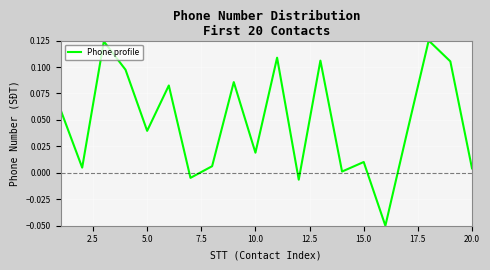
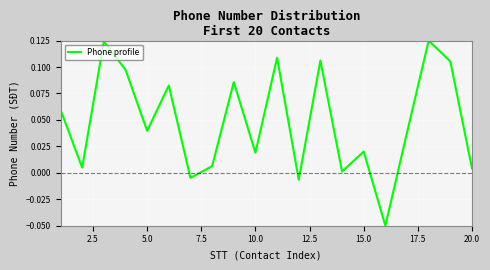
  {
    "5.0": 0.040,
    "10.0": 0.019,
-   "15.0": 0.010,
+   "15.0": 0.020,
    "20.0": 0.004
  }
